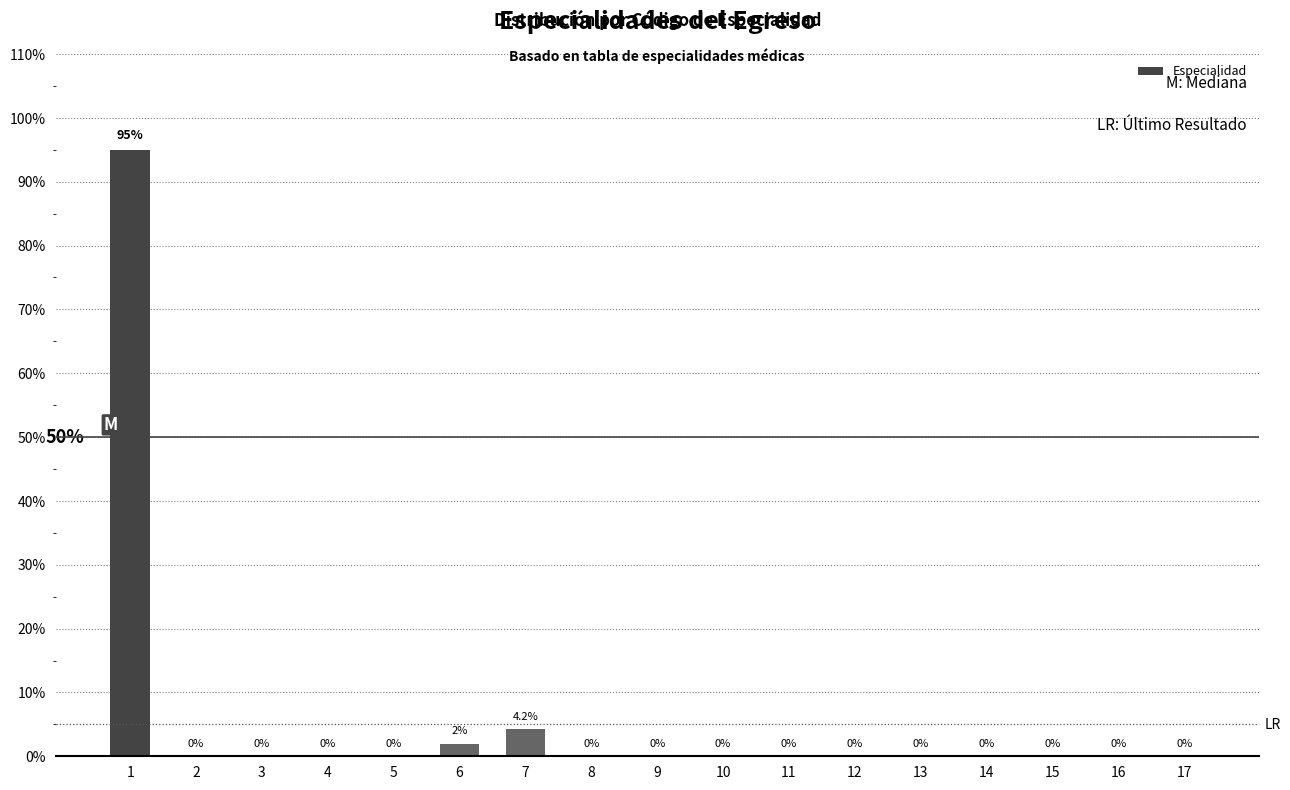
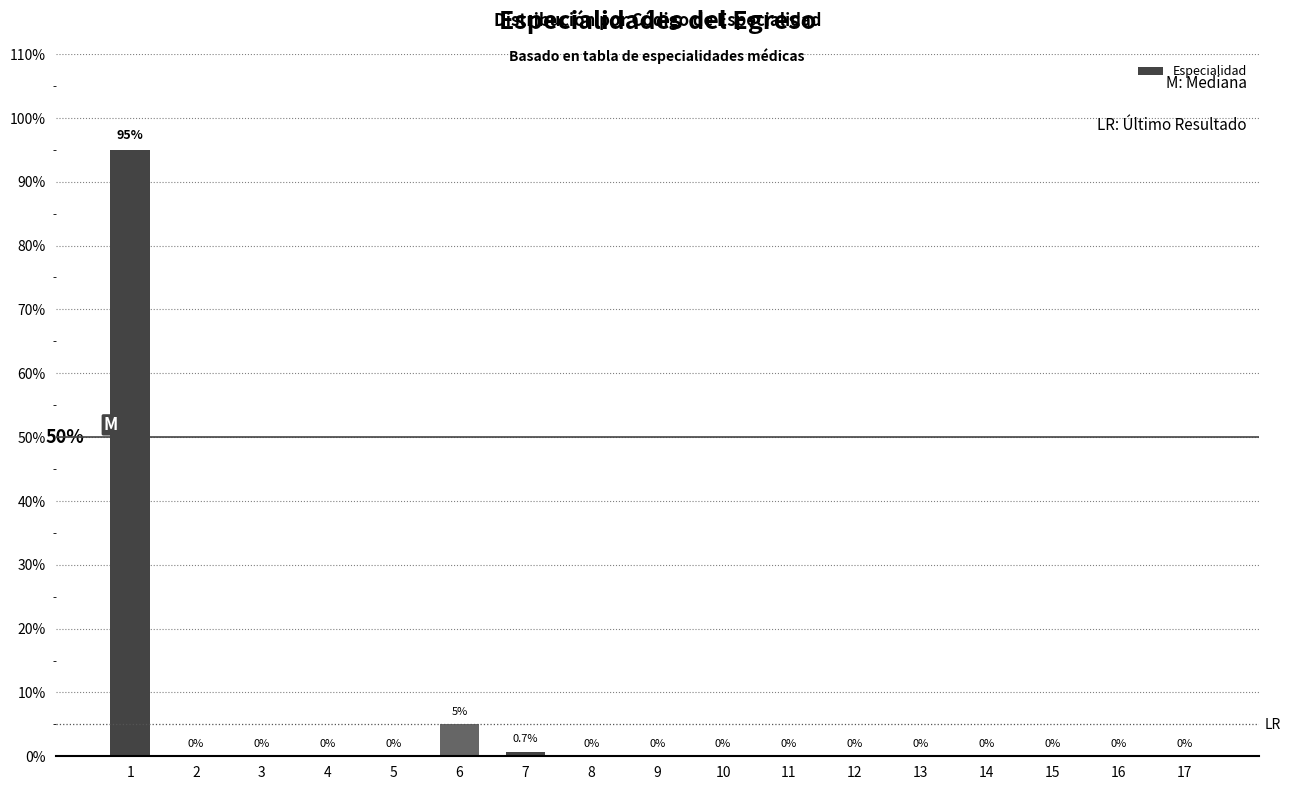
  {
    "1": "95%",
    "2": "0%",
    "3": "0%",
    "4": "0%",
    "5": "0%",
-   "6": "2%",
-   "7": "4.2%",
+   "6": "5%",
+   "7": "0.7%",
    "8": "0%",
    "9": "0%",
    "10": "0%",
    "11": "0%",
    "12": "0%",
    "13": "0%",
    "14": "0%",
    "15": "0%",
    "16": "0%",
    "17": "0%"
  }
